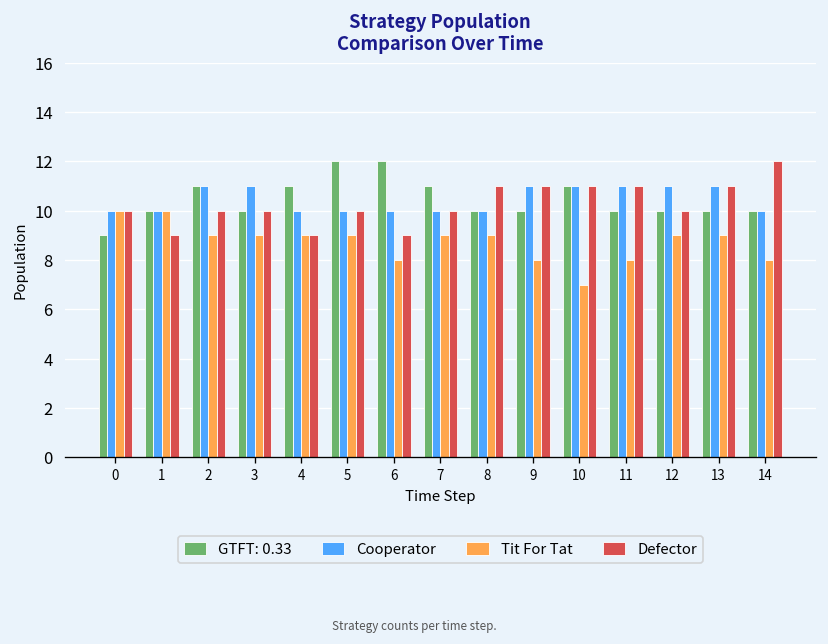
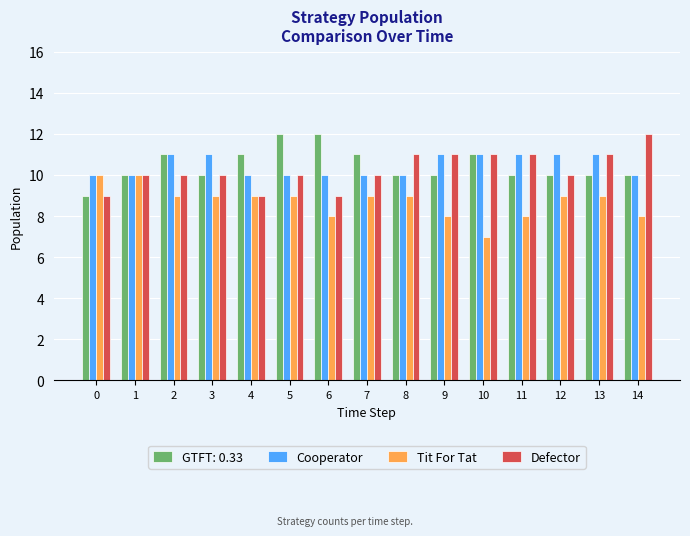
  {
    "GTFT: 0.33": {
      "0": 9,
      "1": 10,
      "2": 11,
      "3": 10,
      "4": 11,
      "5": 12,
      "6": 12,
      "7": 11,
      "8": 10,
      "9": 10,
      "10": 11,
      "11": 10,
      "12": 10,
      "13": 10,
      "14": 10
    },
    "Cooperator": {
      "0": 10,
      "1": 10,
      "2": 11,
      "3": 11,
      "4": 10,
      "5": 10,
      "6": 10,
      "7": 10,
      "8": 10,
      "9": 11,
      "10": 11,
      "11": 11,
      "12": 11,
      "13": 11,
      "14": 10
    },
    "Tit For Tat": {
      "0": 10,
      "1": 10,
      "2": 9,
      "3": 9,
      "4": 9,
      "5": 9,
      "6": 8,
      "7": 9,
      "8": 9,
      "9": 8,
      "10": 7,
      "11": 8,
      "12": 9,
      "13": 9,
      "14": 8
    },
    "Defector": {
-     "0": 10,
-     "1": 9,
+     "0": 9,
+     "1": 10,
      "2": 10,
      "3": 10,
      "4": 9,
      "5": 10,
      "6": 9,
      "7": 10,
      "8": 11,
      "9": 11,
      "10": 11,
      "11": 11,
      "12": 10,
      "13": 11,
      "14": 12
    }
  }
